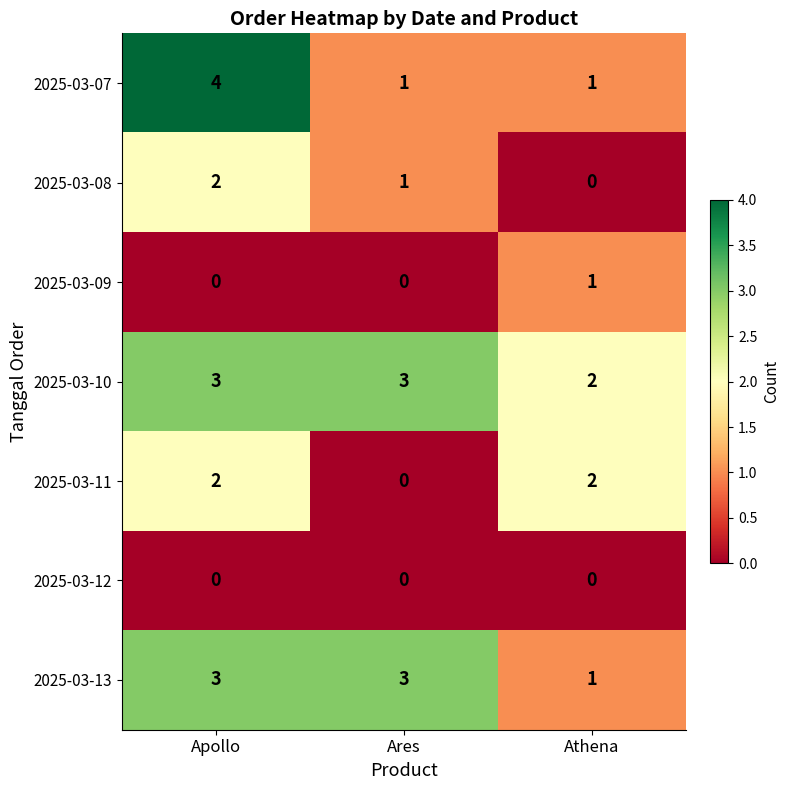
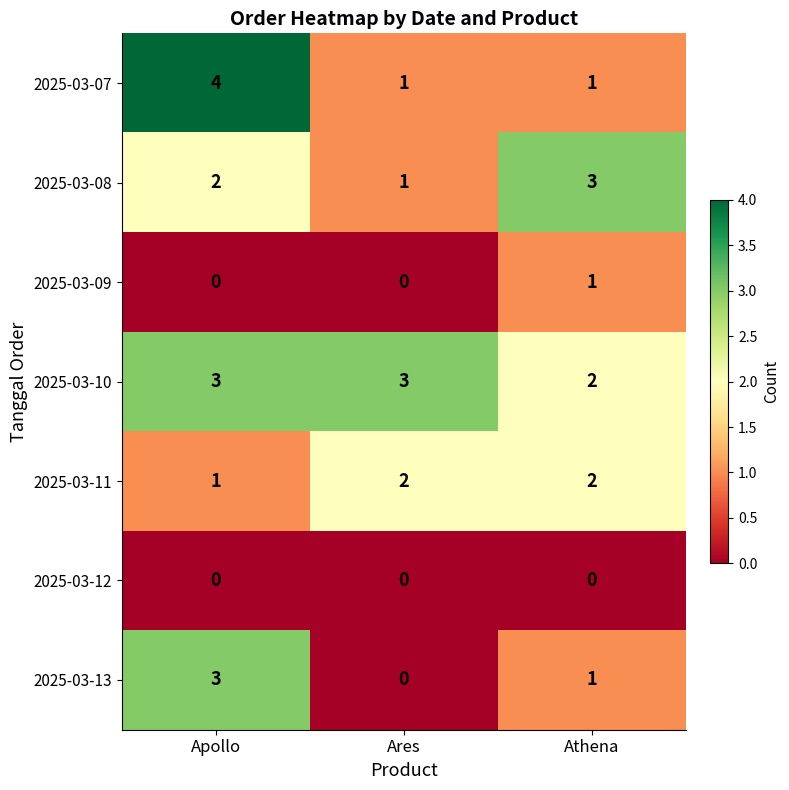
  {
    "2025-03-07": {
      "Apollo": 4,
      "Ares": 1,
      "Athena": 1
    },
    "2025-03-08": {
      "Apollo": 2,
      "Ares": 1,
-     "Athena": 0
+     "Athena": 3
    },
    "2025-03-09": {
      "Apollo": 0,
      "Ares": 0,
      "Athena": 1
    },
    "2025-03-10": {
      "Apollo": 3,
      "Ares": 3,
      "Athena": 2
    },
    "2025-03-11": {
-     "Apollo": 2,
-     "Ares": 0,
+     "Apollo": 1,
+     "Ares": 2,
      "Athena": 2
    },
    "2025-03-12": {
      "Apollo": 0,
      "Ares": 0,
      "Athena": 0
    },
    "2025-03-13": {
      "Apollo": 3,
-     "Ares": 3,
+     "Ares": 0,
      "Athena": 1
    }
  }
